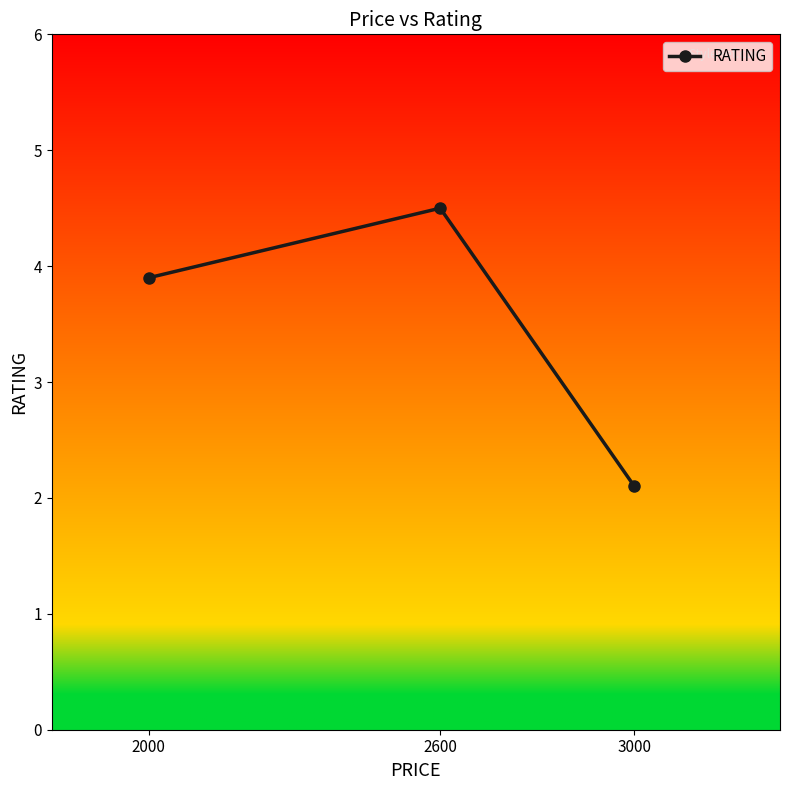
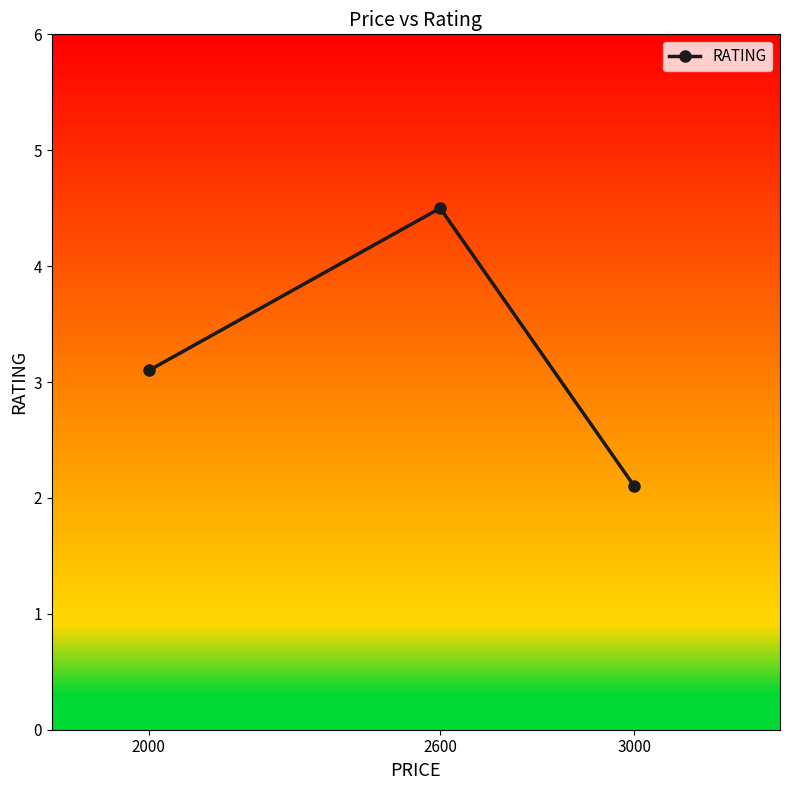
  {
-   "2000": 3.9,
+   "2000": 3.1,
    "2600": 4.5,
    "3000": 2.1
  }
